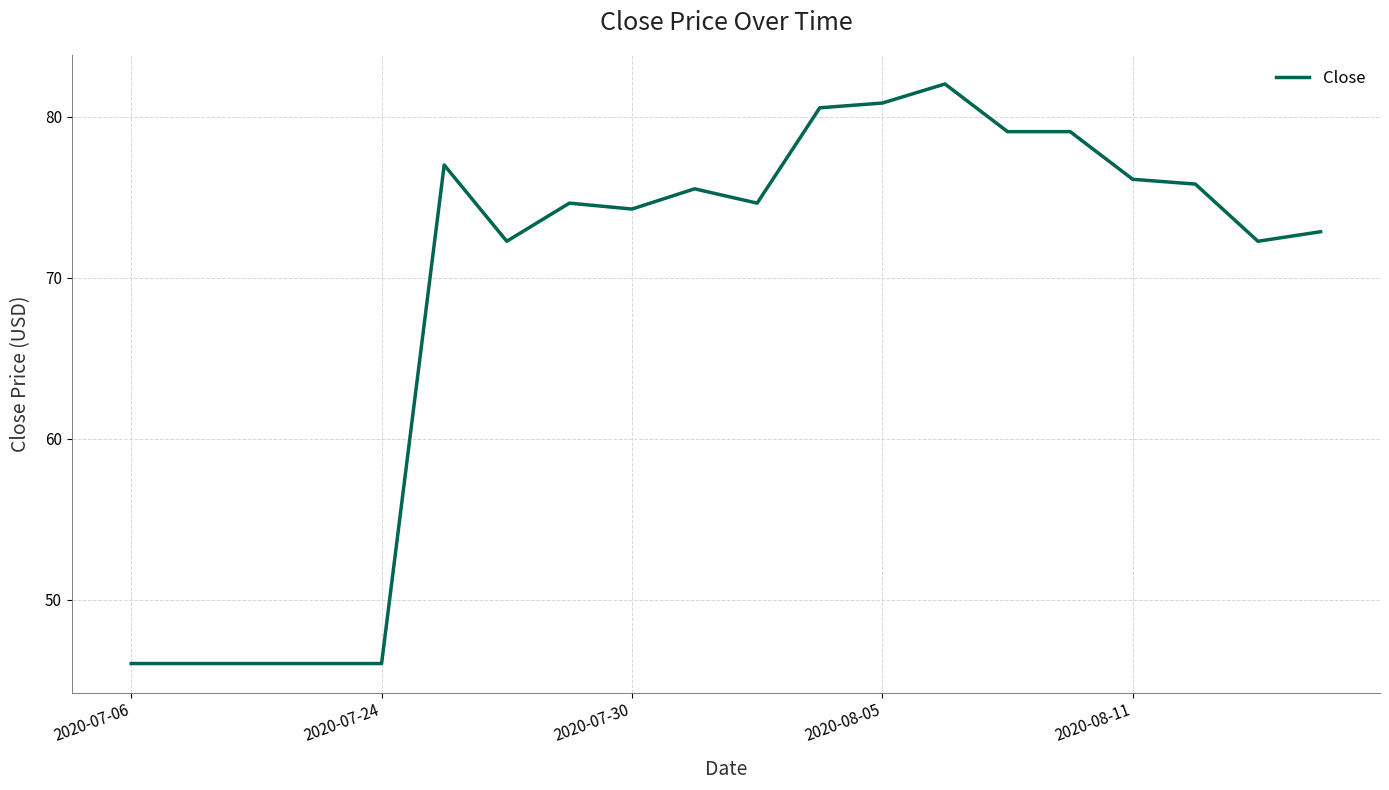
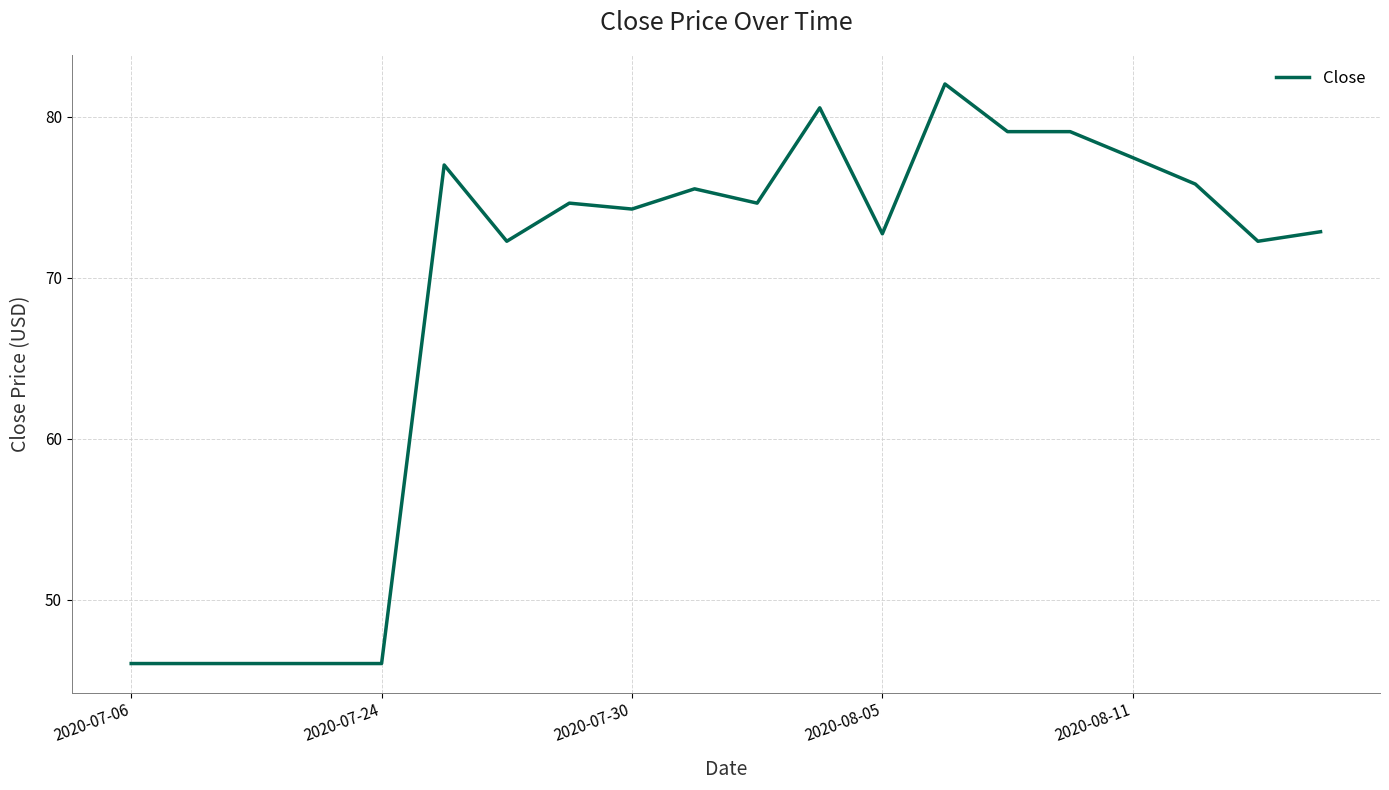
  {
    "2020-07-06": 46.0,
    "2020-07-24": 46.0,
    "2020-07-30": 74.3,
-   "2020-08-05": 80.9,
-   "2020-08-11": 76.1
+   "2020-08-05": 72.7,
+   "2020-08-11": 77.5
  }
